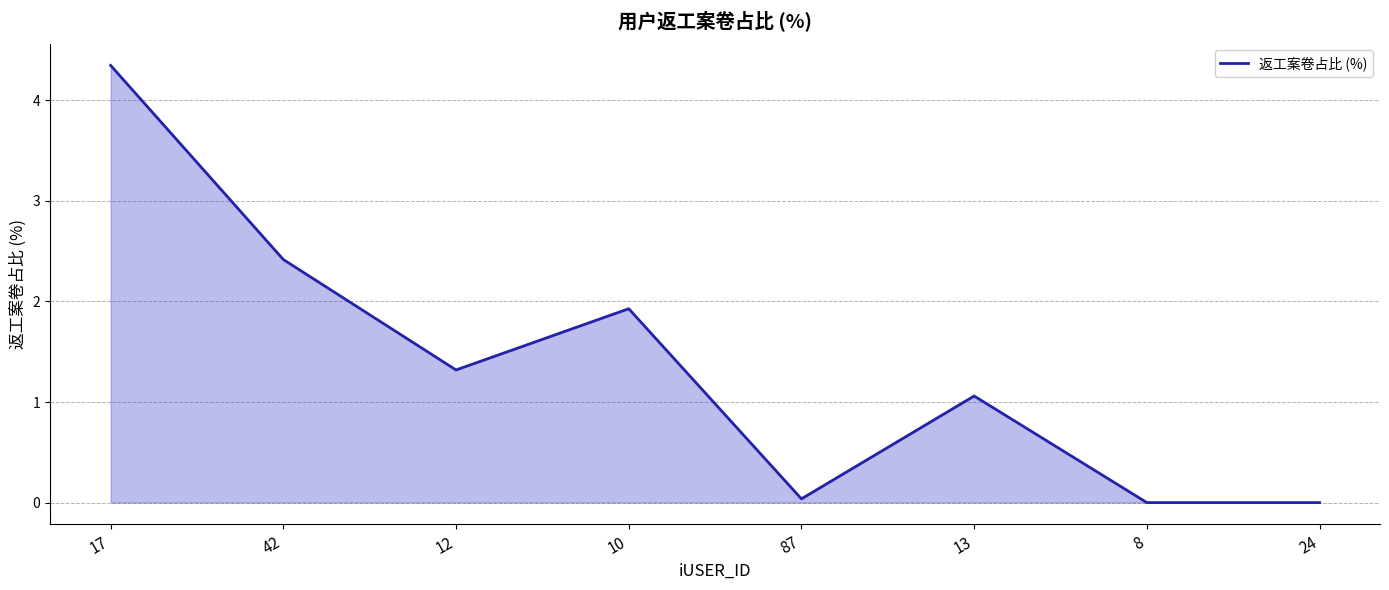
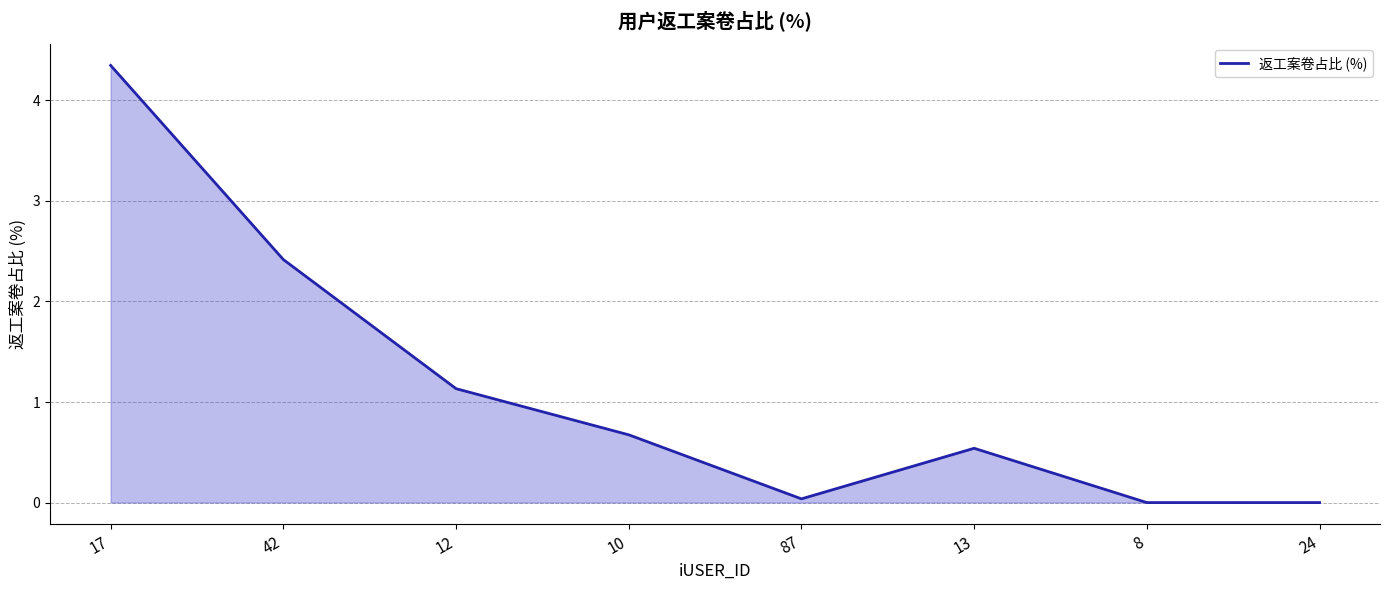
  {
    "17": 4.35,
    "42": 2.42,
-   "12": 1.32,
-   "10": 1.93,
+   "12": 1.13,
+   "10": 0.67,
    "87": 0.04,
-   "13": 1.06,
+   "13": 0.54,
    "8": 0.00,
    "24": 0.00
  }
